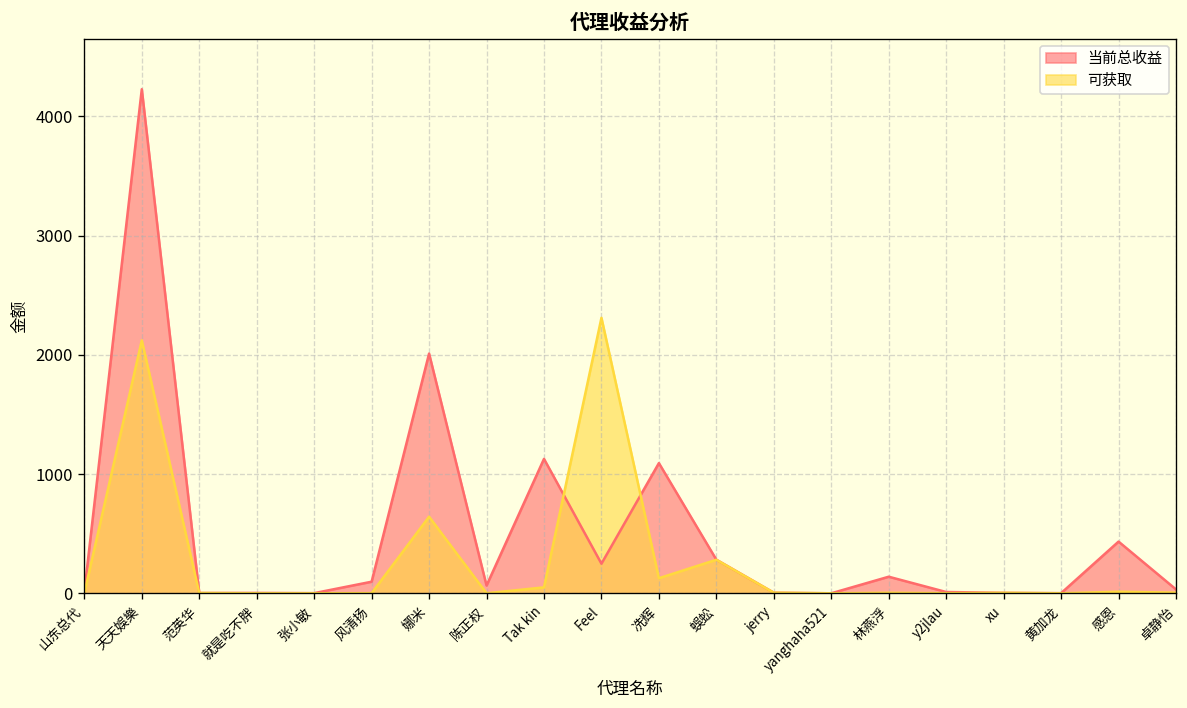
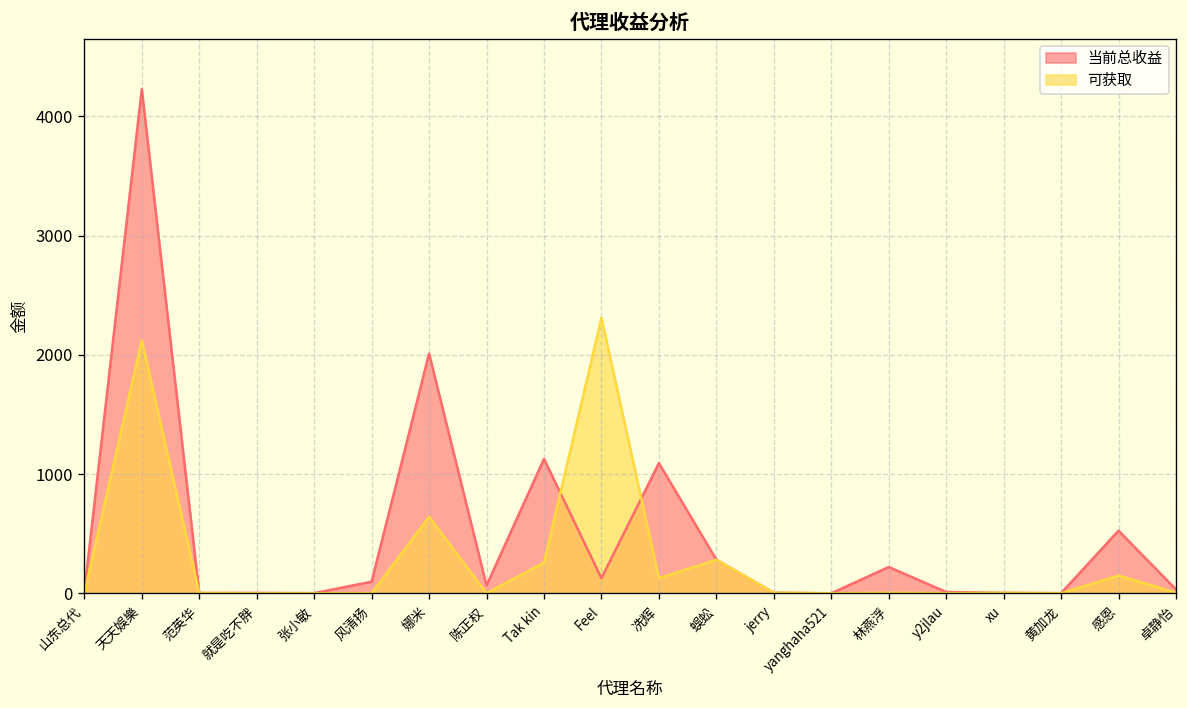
  {
    "当前总收益": {
      "天天娛樂": 4200,
      "风清扬": 100,
      "娜米": 2000,
      "陈正权": 100,
      "Tak kin": 1100,
-     "Feel": 200,
+     "Feel": 100,
      "冼辉": 1100,
-     "林燕浮": 100,
-     "感恩": 400,
+     "林燕浮": 200,
+     "感恩": 500,
      "卓静怡": 0
    },
    "可获取": {
      "天天娛樂": 2100,
      "风清扬": 0,
      "娜米": 600,
      "陈正权": 0,
-     "Tak kin": 0,
+     "Tak kin": 300,
      "Feel": 2300,
      "冼辉": 100,
      "林燕浮": 0,
-     "感恩": 0,
+     "感恩": 100,
      "卓静怡": 0
    }
  }
